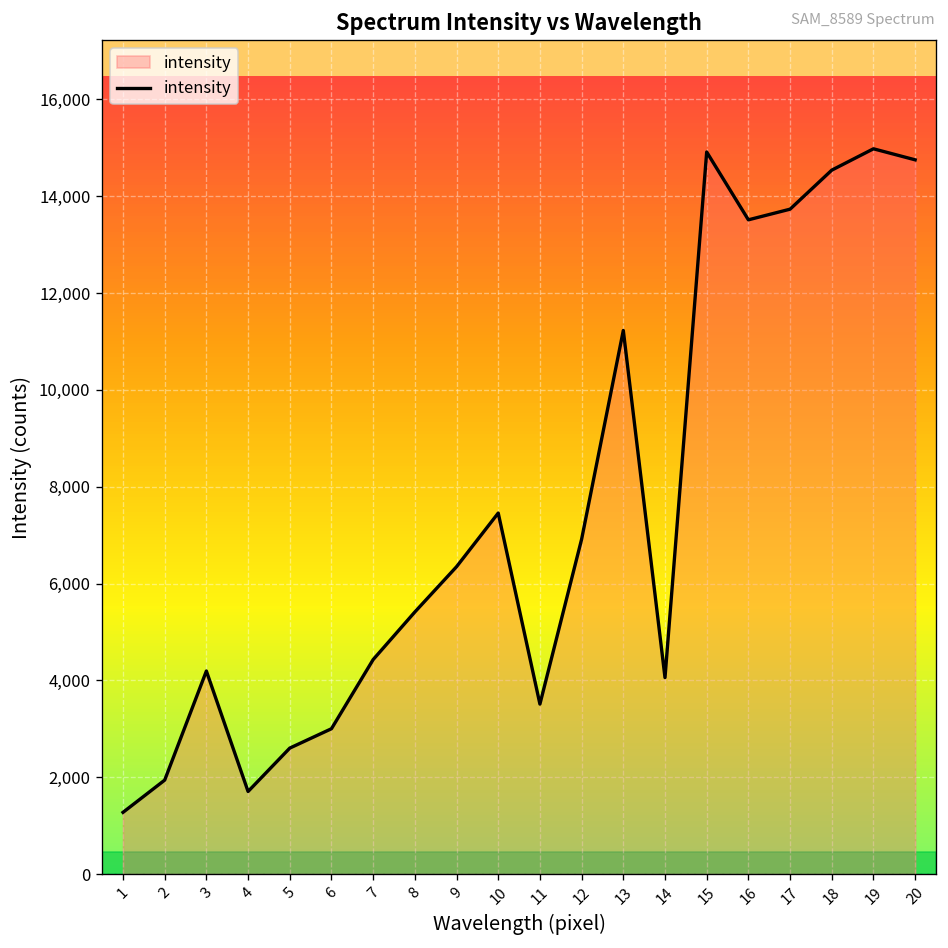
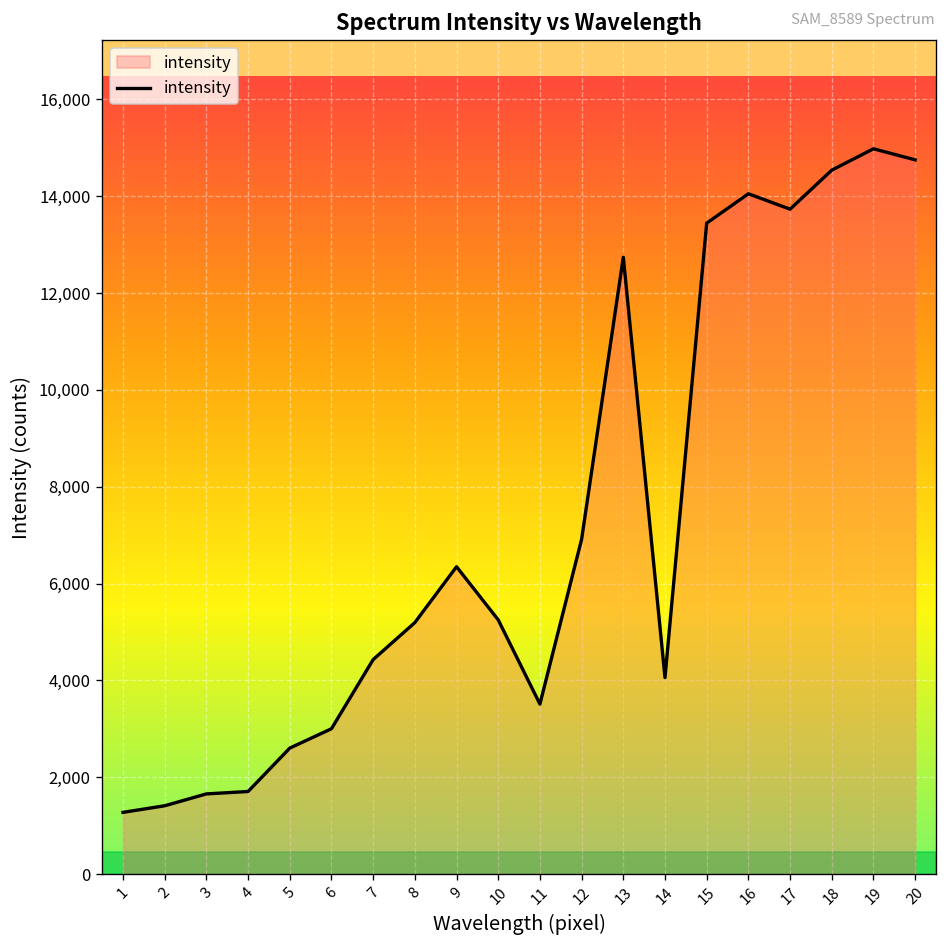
  {
    "1": "1,300",
-   "2": "1,900",
-   "3": "4,200",
+   "2": "1,400",
+   "3": "1,700",
    "4": "1,700",
    "5": "2,600",
    "6": "3,000",
    "7": "4,400",
-   "8": "5,400",
+   "8": "5,200",
    "9": "6,300",
-   "10": "7,500",
+   "10": "5,300",
    "11": "3,500",
    "12": "6,900",
-   "13": "11,200",
+   "13": "12,700",
    "14": "4,100",
-   "15": "14,900",
-   "16": "13,500",
+   "15": "13,400",
+   "16": "14,100",
    "17": "13,700",
    "18": "14,500",
    "19": "15,000",
    "20": "14,800"
  }
